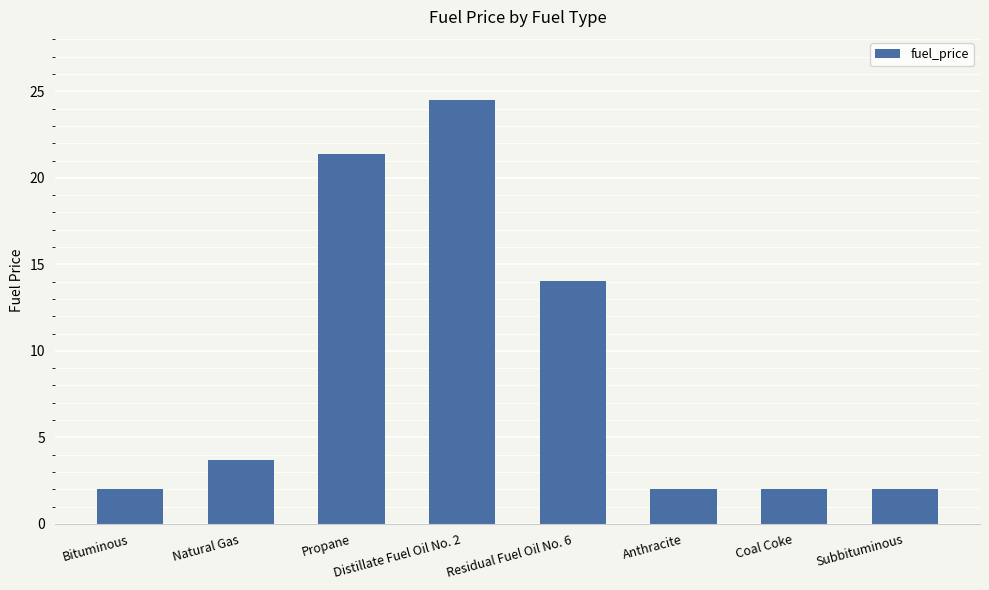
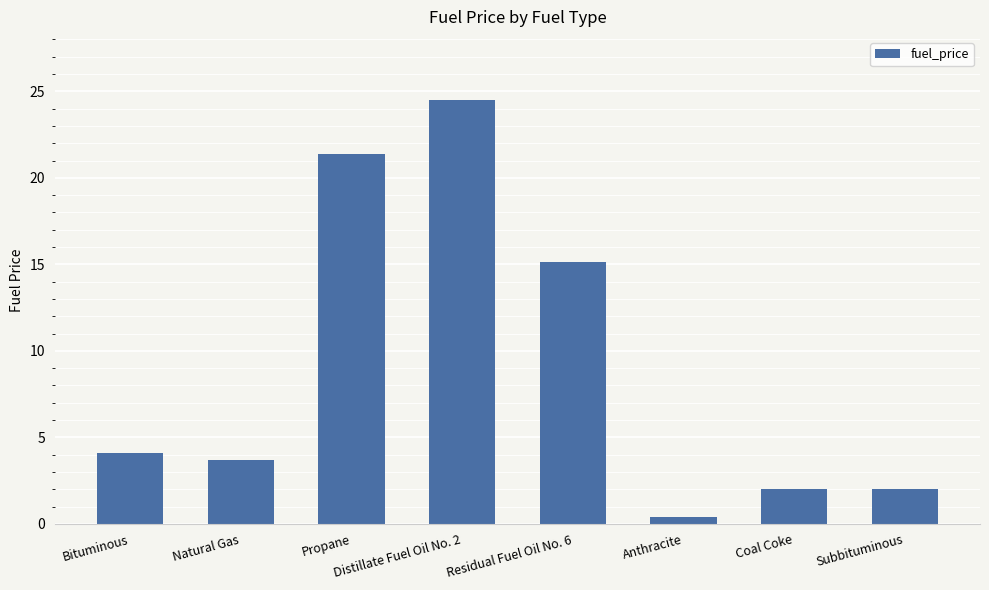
  {
-   "Bituminous": 2.0,
+   "Bituminous": 4.1,
    "Natural Gas": 3.7,
    "Propane": 21.4,
    "Distillate Fuel Oil No. 2": 24.5,
-   "Residual Fuel Oil No. 6": 14.0,
-   "Anthracite": 2.0,
+   "Residual Fuel Oil No. 6": 15.1,
+   "Anthracite": 0.4,
    "Coal Coke": 2.0,
    "Subbituminous": 2.0
  }
